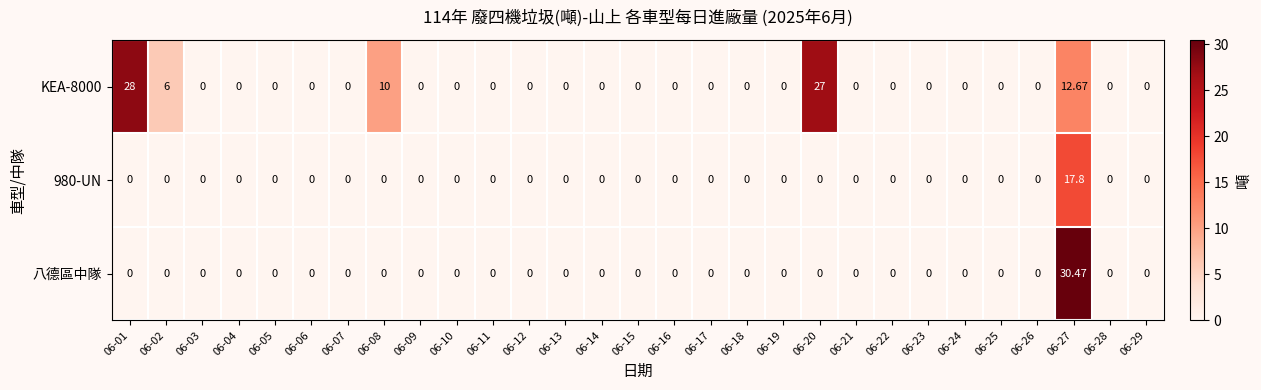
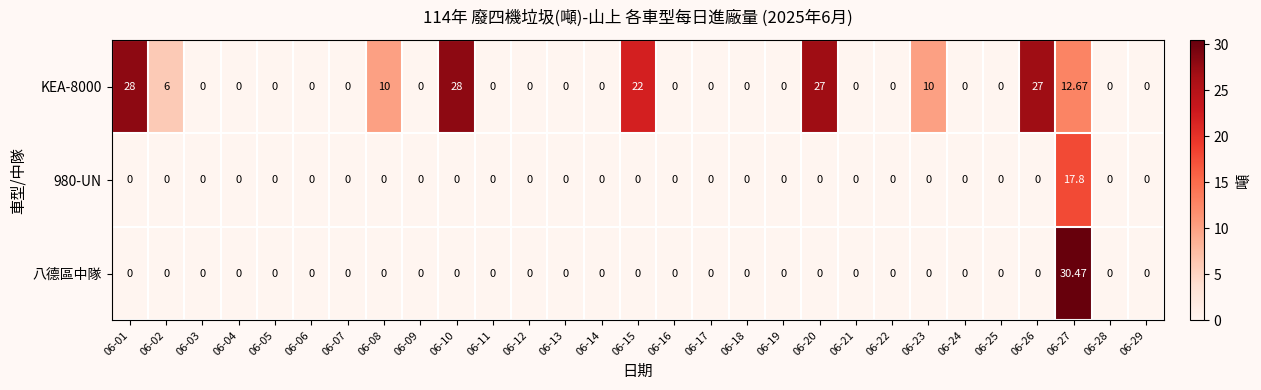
  {
    "KEA-8000": {
      "06-01": 28,
      "06-02": 6,
      "06-03": 0,
      "06-04": 0,
      "06-05": 0,
      "06-06": 0,
      "06-07": 0,
      "06-08": 10,
      "06-09": 0,
-     "06-10": 0,
+     "06-10": 28,
      "06-11": 0,
      "06-12": 0,
      "06-13": 0,
      "06-14": 0,
-     "06-15": 0,
+     "06-15": 22,
      "06-16": 0,
      "06-17": 0,
      "06-18": 0,
      "06-19": 0,
      "06-20": 27,
      "06-21": 0,
      "06-22": 0,
-     "06-23": 0,
+     "06-23": 10,
      "06-24": 0,
      "06-25": 0,
-     "06-26": 0,
+     "06-26": 27,
      "06-27": 12.67,
      "06-28": 0,
      "06-29": 0
    },
    "980-UN": {
      "06-01": 0,
      "06-02": 0,
      "06-03": 0,
      "06-04": 0,
      "06-05": 0,
      "06-06": 0,
      "06-07": 0,
      "06-08": 0,
      "06-09": 0,
      "06-10": 0,
      "06-11": 0,
      "06-12": 0,
      "06-13": 0,
      "06-14": 0,
      "06-15": 0,
      "06-16": 0,
      "06-17": 0,
      "06-18": 0,
      "06-19": 0,
      "06-20": 0,
      "06-21": 0,
      "06-22": 0,
      "06-23": 0,
      "06-24": 0,
      "06-25": 0,
      "06-26": 0,
      "06-27": 17.8,
      "06-28": 0,
      "06-29": 0
    },
    "八德區中隊": {
      "06-01": 0,
      "06-02": 0,
      "06-03": 0,
      "06-04": 0,
      "06-05": 0,
      "06-06": 0,
      "06-07": 0,
      "06-08": 0,
      "06-09": 0,
      "06-10": 0,
      "06-11": 0,
      "06-12": 0,
      "06-13": 0,
      "06-14": 0,
      "06-15": 0,
      "06-16": 0,
      "06-17": 0,
      "06-18": 0,
      "06-19": 0,
      "06-20": 0,
      "06-21": 0,
      "06-22": 0,
      "06-23": 0,
      "06-24": 0,
      "06-25": 0,
      "06-26": 0,
      "06-27": 30.47,
      "06-28": 0,
      "06-29": 0
    }
  }
